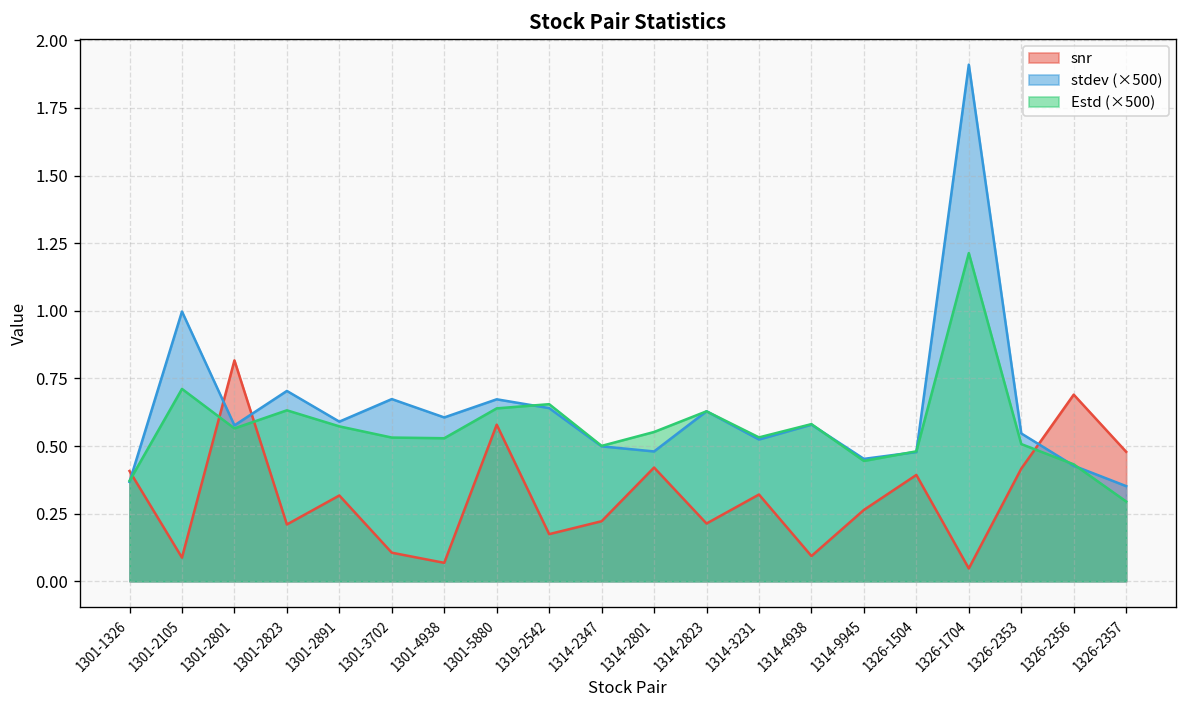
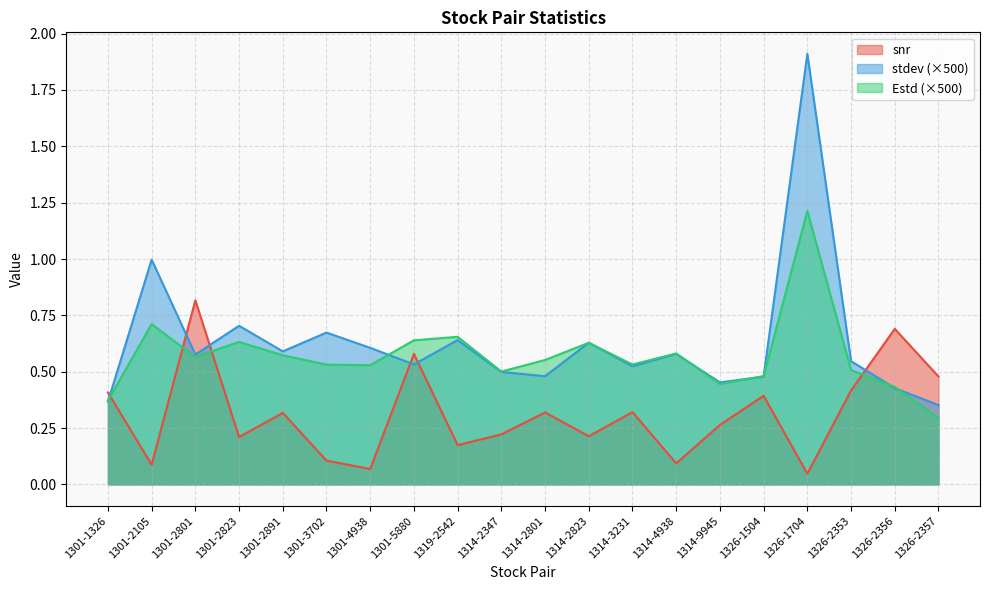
  {
    "snr": {
      "1301-1326": 0.41,
      "1301-2105": 0.09,
      "1301-2801": 0.82,
      "1301-2823": 0.21,
      "1301-2891": 0.32,
      "1301-3702": 0.11,
      "1301-4938": 0.07,
      "1301-5880": 0.58,
      "1319-2542": 0.17,
      "1314-2347": 0.22,
-     "1314-2801": 0.42,
+     "1314-2801": 0.32,
      "1314-2823": 0.21,
      "1314-3231": 0.32,
      "1314-4938": 0.09,
      "1314-9945": 0.26,
      "1326-1504": 0.39,
      "1326-1704": 0.05,
      "1326-2353": 0.42,
      "1326-2356": 0.69,
      "1326-2357": 0.48
    },
    "stdev (×500)": {
      "1301-2105": 1.00,
      "1301-2823": 0.70,
      "1301-2891": 0.59,
      "1301-3702": 0.67,
      "1301-4938": 0.61,
-     "1301-5880": 0.67,
+     "1301-5880": 0.53,
      "1319-2542": 0.64,
      "1314-2801": 0.48,
      "1326-1704": 1.91,
      "1326-2353": 0.55,
      "1326-2357": 0.35
    },
    "Estd (×500)": {
      "1301-2105": 0.71,
      "1301-2823": 0.63,
      "1301-2891": 0.57,
      "1301-3702": 0.53,
      "1301-4938": 0.53,
      "1301-5880": 0.64,
      "1319-2542": 0.65,
      "1314-2801": 0.55,
      "1326-1704": 1.21,
      "1326-2353": 0.51,
      "1326-2357": 0.29
    }
  }
